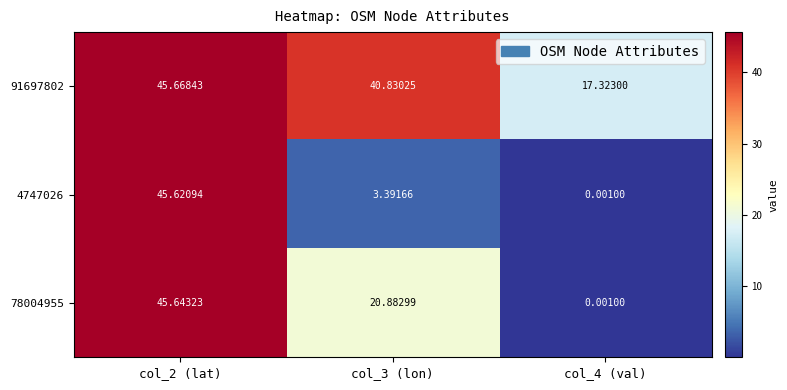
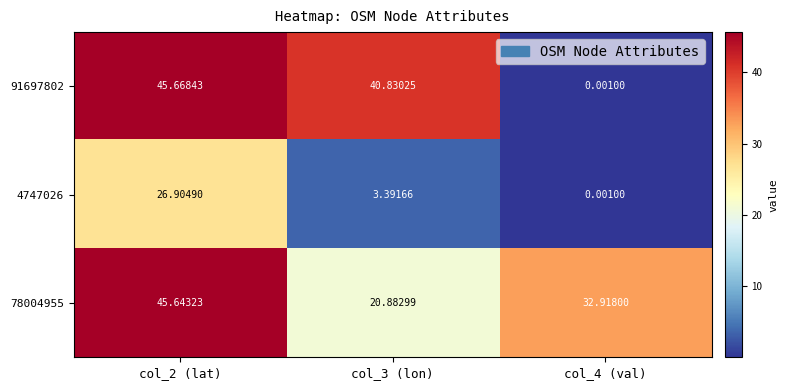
  {
    "91697802": {
      "col_2 (lat)": 45.66843,
      "col_3 (lon)": 40.83025,
-     "col_4 (val)": 17.32300
+     "col_4 (val)": 0.00100
    },
    "4747026": {
-     "col_2 (lat)": 45.62094,
+     "col_2 (lat)": 26.90490,
      "col_3 (lon)": 3.39166,
      "col_4 (val)": 0.00100
    },
    "78004955": {
      "col_2 (lat)": 45.64323,
      "col_3 (lon)": 20.88299,
-     "col_4 (val)": 0.00100
+     "col_4 (val)": 32.91800
    }
  }
